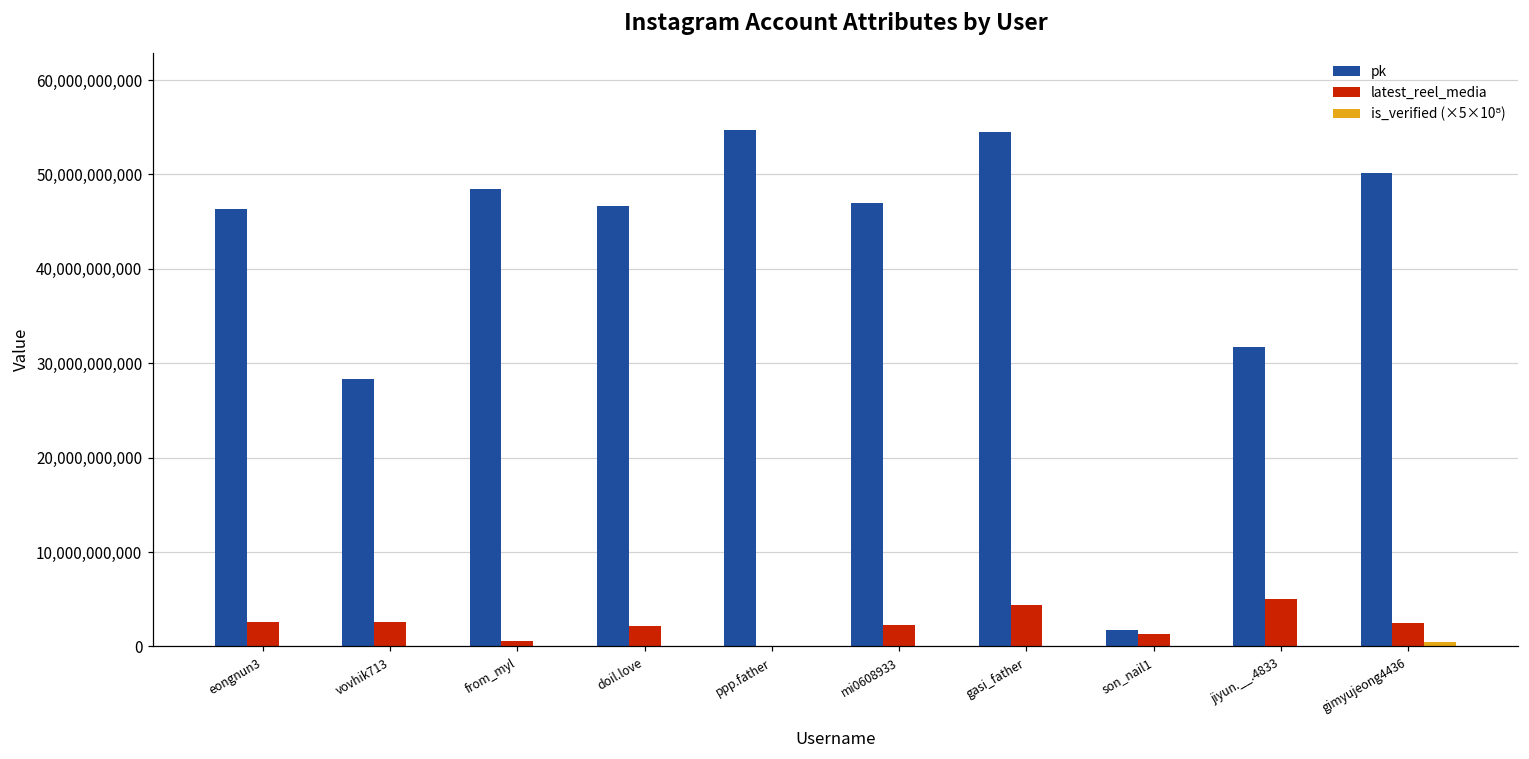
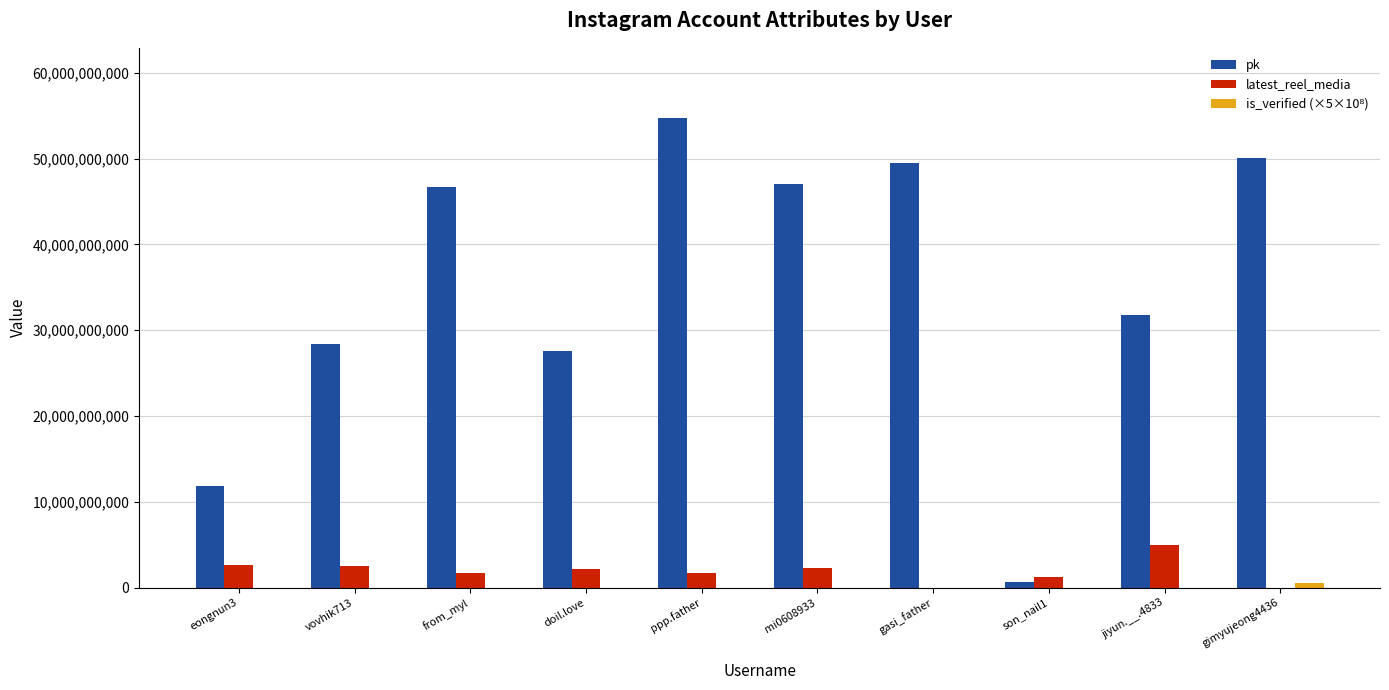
  {
    "pk": {
-     "eongnun3": "46,000,000,000",
+     "eongnun3": "12,000,000,000",
      "vovhik713": "28,000,000,000",
-     "from_myl": "48,000,000,000",
-     "doil.love": "47,000,000,000",
+     "from_myl": "47,000,000,000",
+     "doil.love": "28,000,000,000",
      "ppp.father": "55,000,000,000",
      "mi0608933": "47,000,000,000",
-     "gasi_father": "54,000,000,000",
-     "son_nail1": "2,000,000,000",
+     "gasi_father": "49,000,000,000",
+     "son_nail1": "1,000,000,000",
      "jiyun.__.4833": "32,000,000,000",
      "gimyujeong4436": "50,000,000,000"
    },
    "latest_reel_media": {
      "eongnun3": "3,000,000,000",
      "vovhik713": "3,000,000,000",
-     "from_myl": "1,000,000,000",
+     "from_myl": "2,000,000,000",
      "doil.love": "2,000,000,000",
-     "ppp.father": "0",
+     "ppp.father": "2,000,000,000",
      "mi0608933": "2,000,000,000",
-     "gasi_father": "4,000,000,000",
+     "gasi_father": "0",
      "son_nail1": "1,000,000,000",
      "jiyun.__.4833": "5,000,000,000",
-     "gimyujeong4436": "2,000,000,000"
+     "gimyujeong4436": "0"
    },
    "is_verified (×5×10⁸)": {
      "eongnun3": "0",
      "vovhik713": "0",
      "from_myl": "0",
      "doil.love": "0",
      "ppp.father": "0",
      "mi0608933": "0",
      "gasi_father": "0",
      "son_nail1": "0",
      "jiyun.__.4833": "0",
      "gimyujeong4436": "1,000,000,000"
    }
  }
